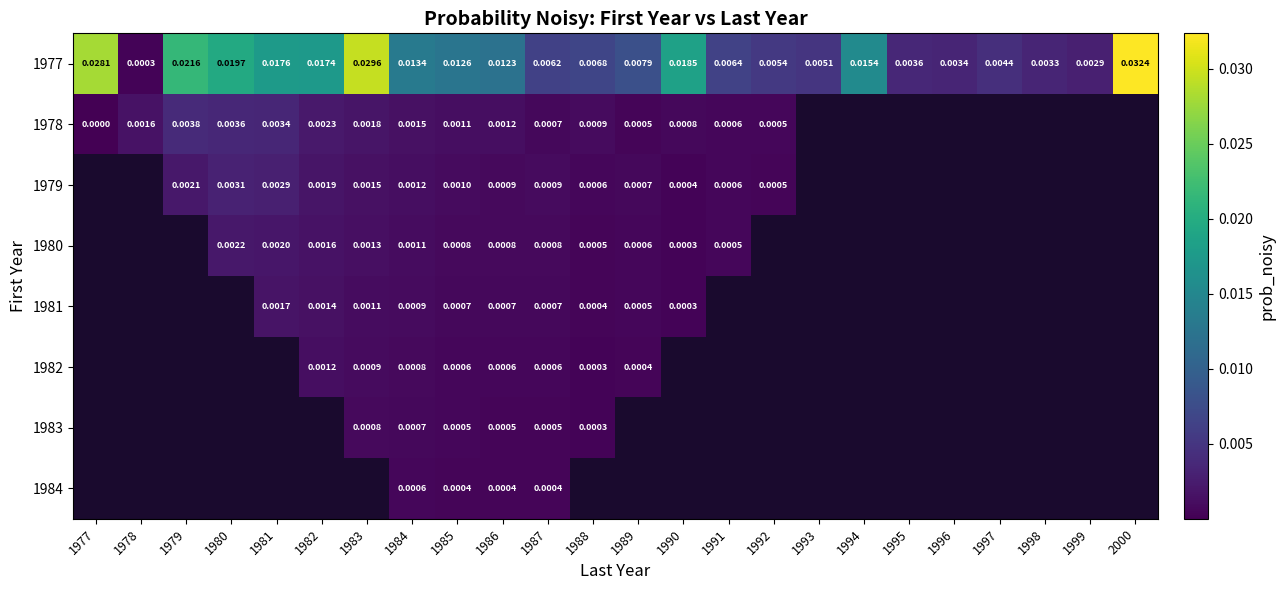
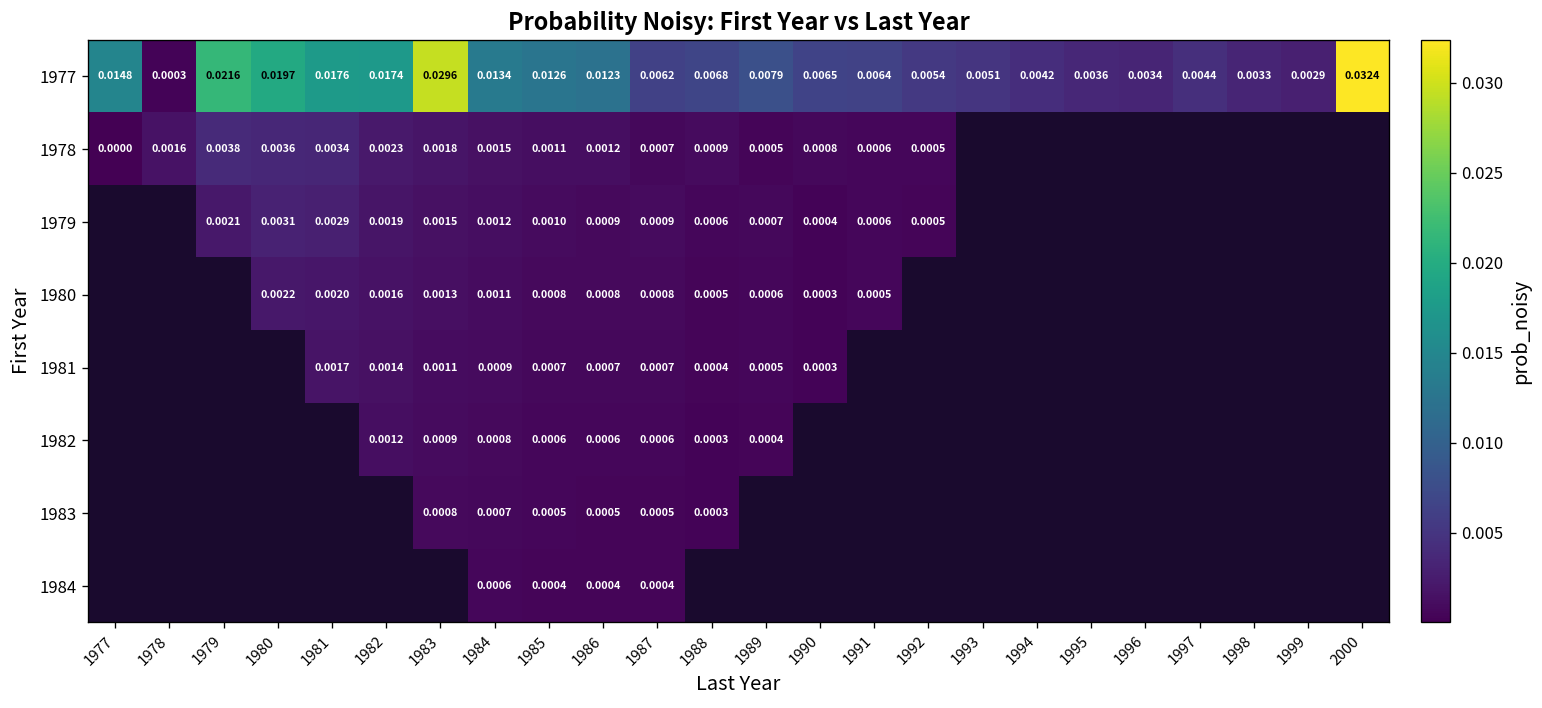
  {
    "1977": {
-     "1977": 0.0281,
+     "1977": 0.0148,
      "1978": 0.0003,
      "1979": 0.0216,
      "1980": 0.0197,
      "1981": 0.0176,
      "1982": 0.0174,
      "1983": 0.0296,
      "1984": 0.0134,
      "1985": 0.0126,
      "1986": 0.0123,
      "1987": 0.0062,
      "1988": 0.0068,
      "1989": 0.0079,
-     "1990": 0.0185,
+     "1990": 0.0065,
      "1991": 0.0064,
      "1992": 0.0054,
      "1993": 0.0051,
-     "1994": 0.0154,
+     "1994": 0.0042,
      "1995": 0.0036,
      "1996": 0.0034,
      "1997": 0.0044,
      "1998": 0.0033,
      "1999": 0.0029,
      "2000": 0.0324
    },
    "1978": {
      "1977": 0.0000,
      "1978": 0.0016,
      "1979": 0.0038,
      "1980": 0.0036,
      "1981": 0.0034,
      "1982": 0.0023,
      "1983": 0.0018,
      "1984": 0.0015,
      "1985": 0.0011,
      "1986": 0.0012,
      "1987": 0.0007,
      "1988": 0.0009,
      "1989": 0.0005,
      "1990": 0.0008,
      "1991": 0.0006,
      "1992": 0.0005
    },
    "1979": {
      "1979": 0.0021,
      "1980": 0.0031,
      "1981": 0.0029,
      "1982": 0.0019,
      "1983": 0.0015,
      "1984": 0.0012,
      "1985": 0.0010,
      "1986": 0.0009,
      "1987": 0.0009,
      "1988": 0.0006,
      "1989": 0.0007,
      "1990": 0.0004,
      "1991": 0.0006,
      "1992": 0.0005
    },
    "1980": {
      "1980": 0.0022,
      "1981": 0.0020,
      "1982": 0.0016,
      "1983": 0.0013,
      "1984": 0.0011,
      "1985": 0.0008,
      "1986": 0.0008,
      "1987": 0.0008,
      "1988": 0.0005,
      "1989": 0.0006,
      "1990": 0.0003,
      "1991": 0.0005
    },
    "1981": {
      "1981": 0.0017,
      "1982": 0.0014,
      "1983": 0.0011,
      "1984": 0.0009,
      "1985": 0.0007,
      "1986": 0.0007,
      "1987": 0.0007,
      "1988": 0.0004,
      "1989": 0.0005,
      "1990": 0.0003
    },
    "1982": {
      "1982": 0.0012,
      "1983": 0.0009,
      "1984": 0.0008,
      "1985": 0.0006,
      "1986": 0.0006,
      "1987": 0.0006,
      "1988": 0.0003,
      "1989": 0.0004
    },
    "1983": {
      "1983": 0.0008,
      "1984": 0.0007,
      "1985": 0.0005,
      "1986": 0.0005,
      "1987": 0.0005,
      "1988": 0.0003
    },
    "1984": {
      "1984": 0.0006,
      "1985": 0.0004,
      "1986": 0.0004,
      "1987": 0.0004
    }
  }
